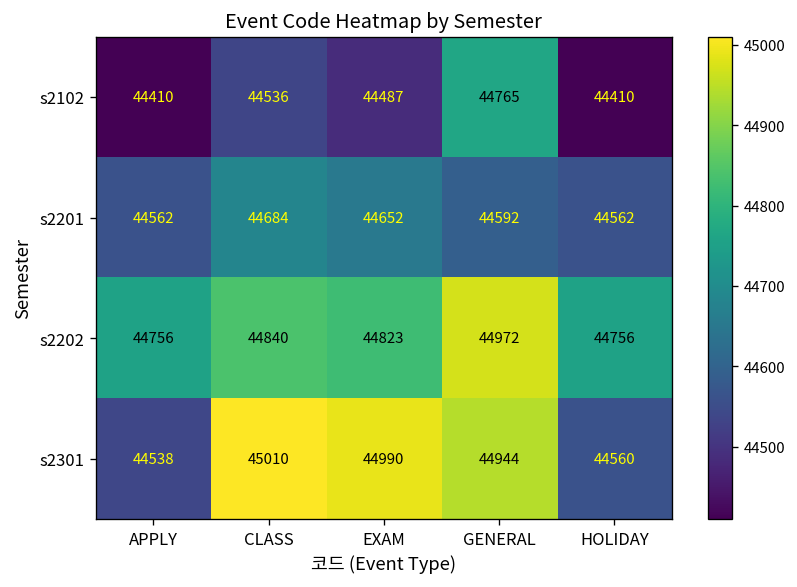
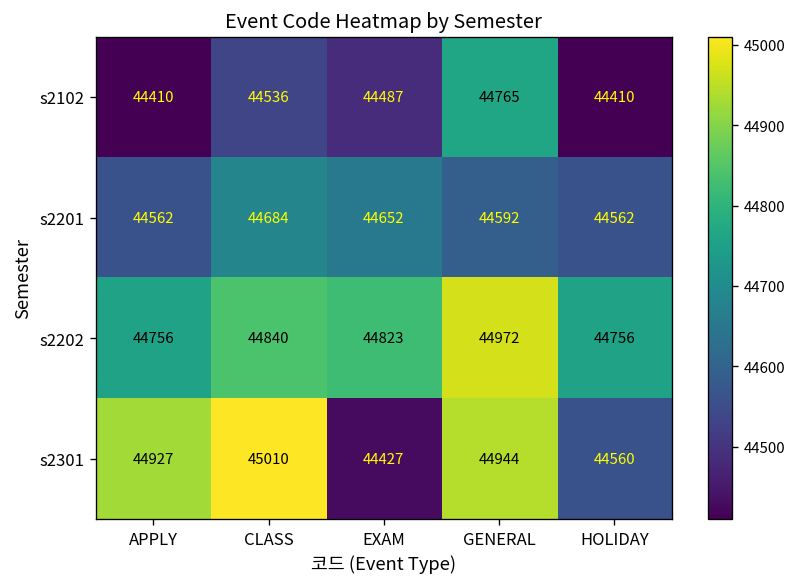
  {
    "s2102": {
      "APPLY": 44410,
      "CLASS": 44536,
      "EXAM": 44487,
      "GENERAL": 44765,
      "HOLIDAY": 44410
    },
    "s2201": {
      "APPLY": 44562,
      "CLASS": 44684,
      "EXAM": 44652,
      "GENERAL": 44592,
      "HOLIDAY": 44562
    },
    "s2202": {
      "APPLY": 44756,
      "CLASS": 44840,
      "EXAM": 44823,
      "GENERAL": 44972,
      "HOLIDAY": 44756
    },
    "s2301": {
-     "APPLY": 44538,
+     "APPLY": 44927,
      "CLASS": 45010,
-     "EXAM": 44990,
+     "EXAM": 44427,
      "GENERAL": 44944,
      "HOLIDAY": 44560
    }
  }
